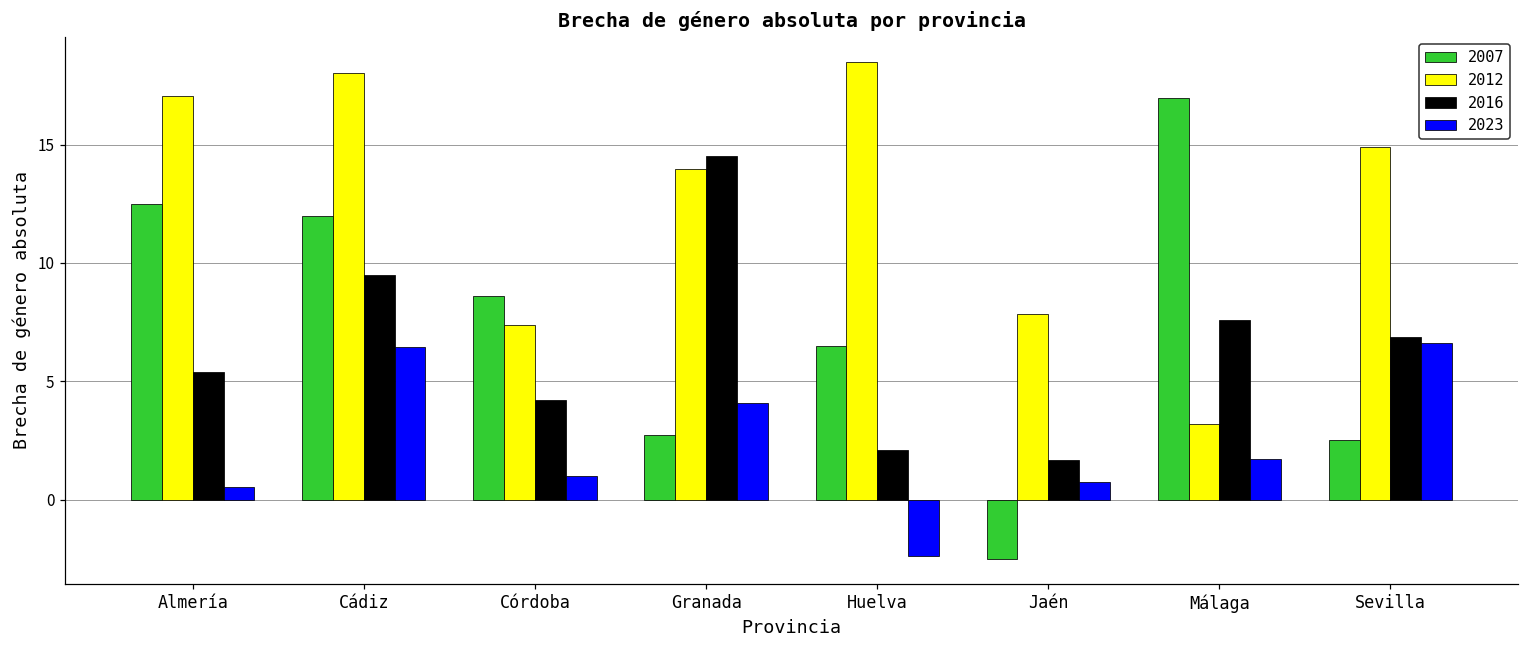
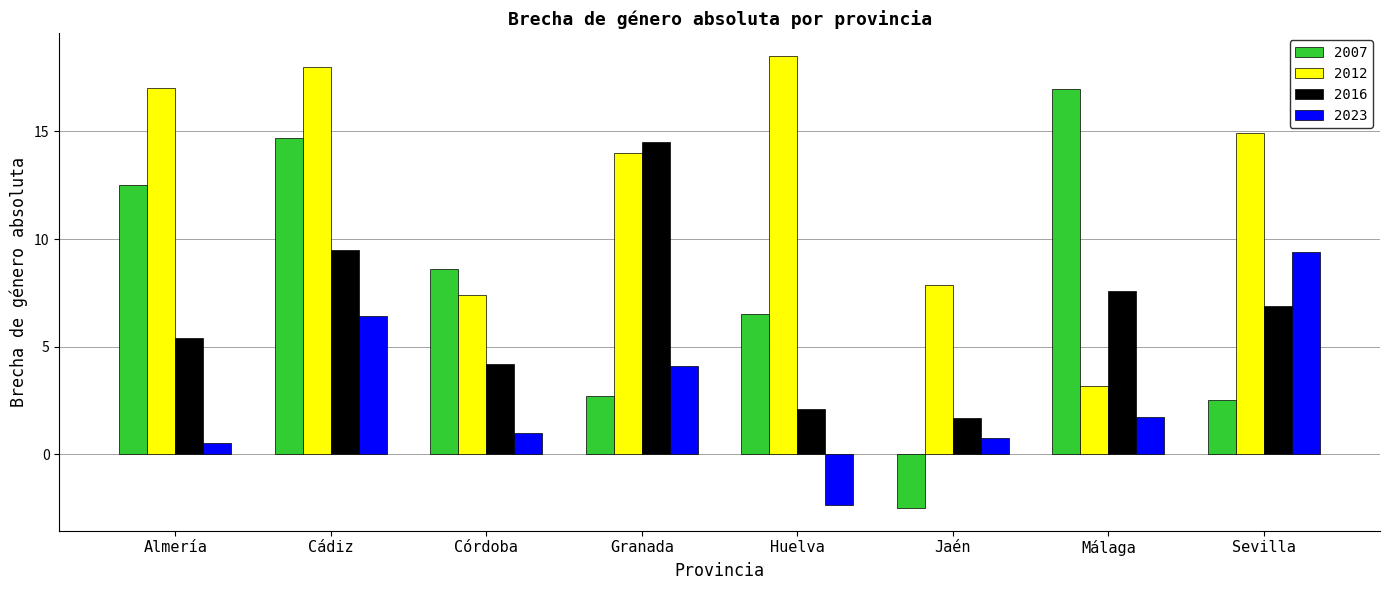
  {
    "2007": {
      "Almería": 12.5,
-     "Cádiz": 12.0,
+     "Cádiz": 14.7,
      "Córdoba": 8.6,
      "Granada": 2.7,
      "Huelva": 6.5,
      "Jaén": -2.5,
      "Málaga": 17.0,
      "Sevilla": 2.5
    },
    "2012": {
      "Almería": 17.0,
      "Cádiz": 18.0,
      "Córdoba": 7.4,
      "Granada": 14.0,
      "Huelva": 18.5,
      "Jaén": 7.8,
      "Málaga": 3.2,
      "Sevilla": 14.9
    },
    "2016": {
      "Almería": 5.4,
      "Cádiz": 9.5,
      "Córdoba": 4.2,
      "Granada": 14.5,
      "Huelva": 2.1,
      "Jaén": 1.7,
      "Málaga": 7.6,
      "Sevilla": 6.9
    },
    "2023": {
      "Almería": 0.5,
      "Cádiz": 6.4,
      "Córdoba": 1.0,
      "Granada": 4.1,
      "Huelva": -2.4,
      "Jaén": 0.8,
      "Málaga": 1.7,
-     "Sevilla": 6.6
+     "Sevilla": 9.4
    }
  }
